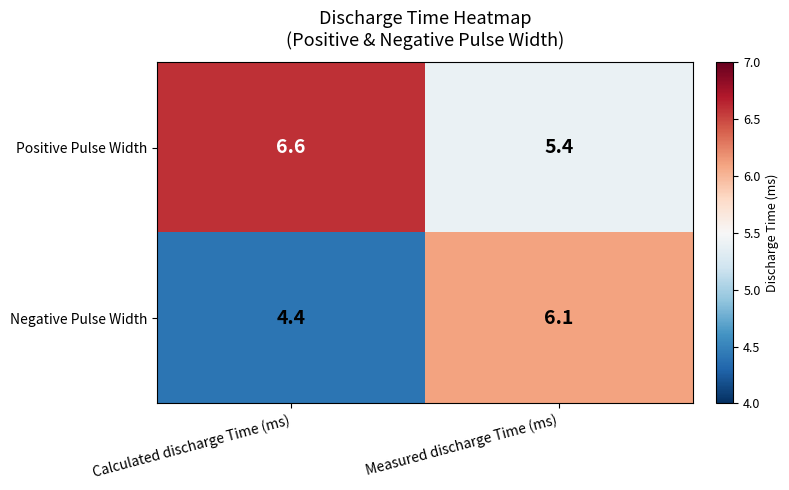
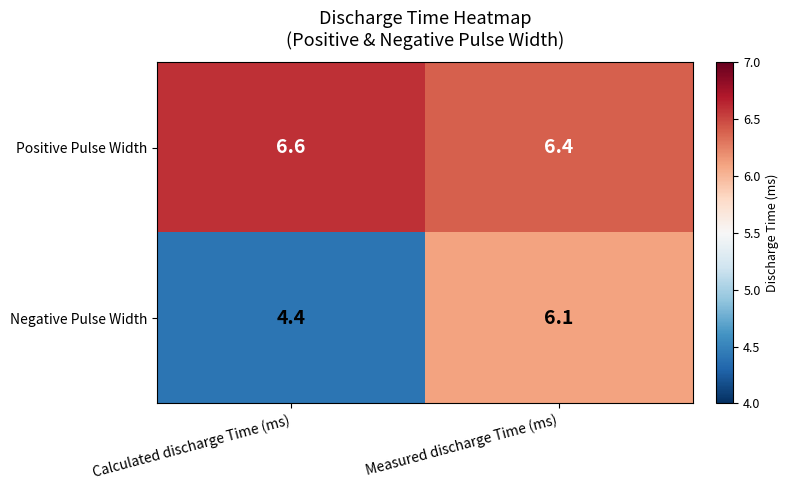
  {
    "Positive Pulse Width": {
-     "Measured discharge Time (ms)": 5.4
+     "Measured discharge Time (ms)": 6.4
    }
  }
